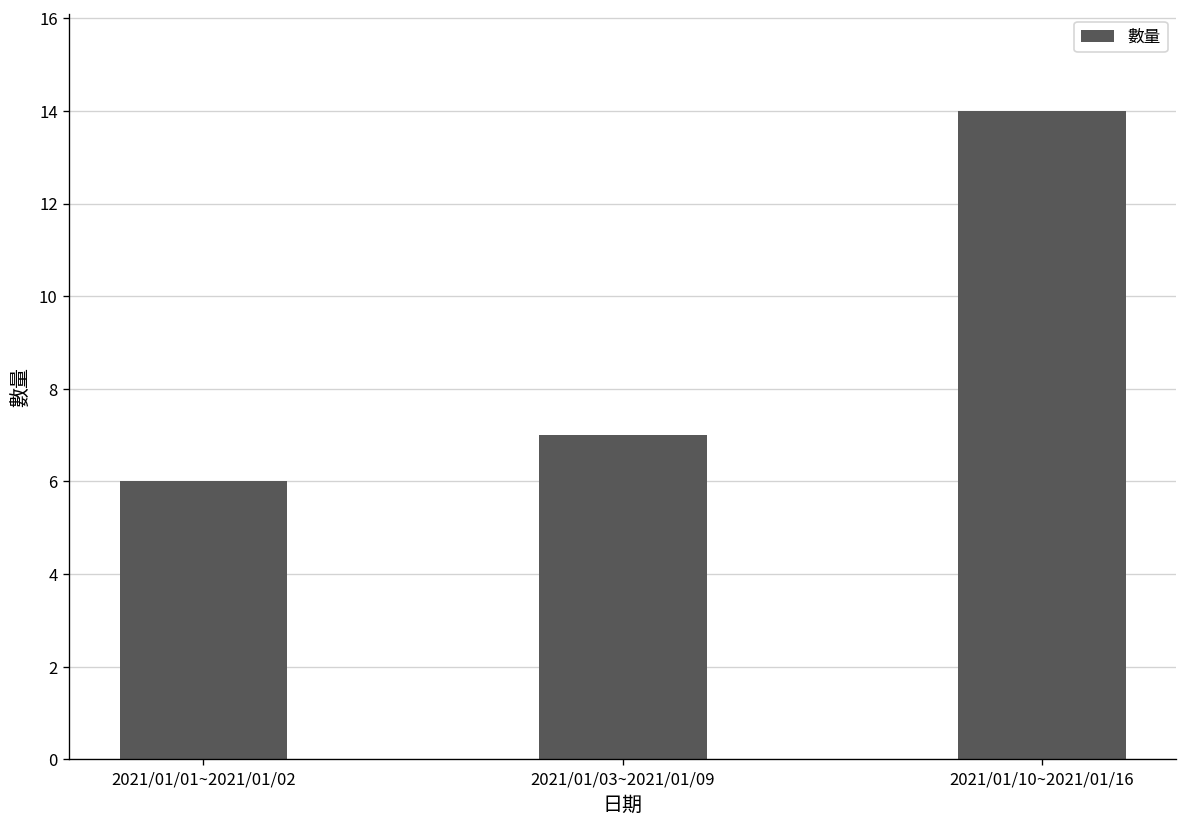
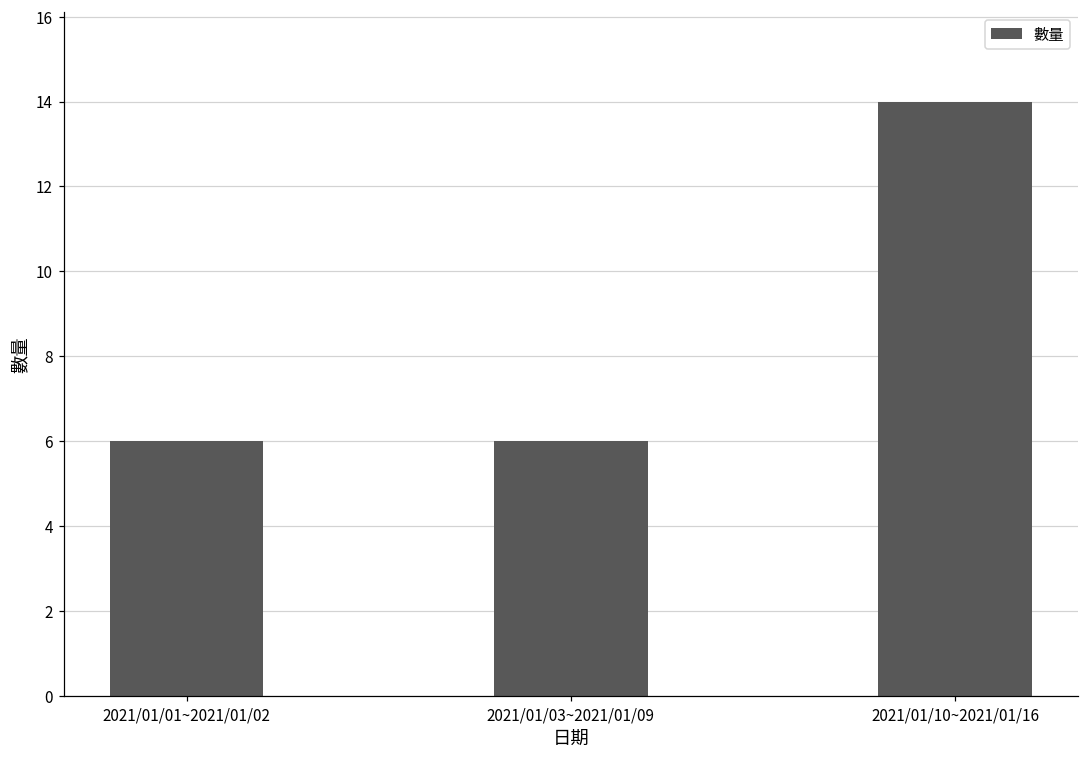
  {
    "2021/01/01~2021/01/02": 6,
-   "2021/01/03~2021/01/09": 7,
+   "2021/01/03~2021/01/09": 6,
    "2021/01/10~2021/01/16": 14
  }
